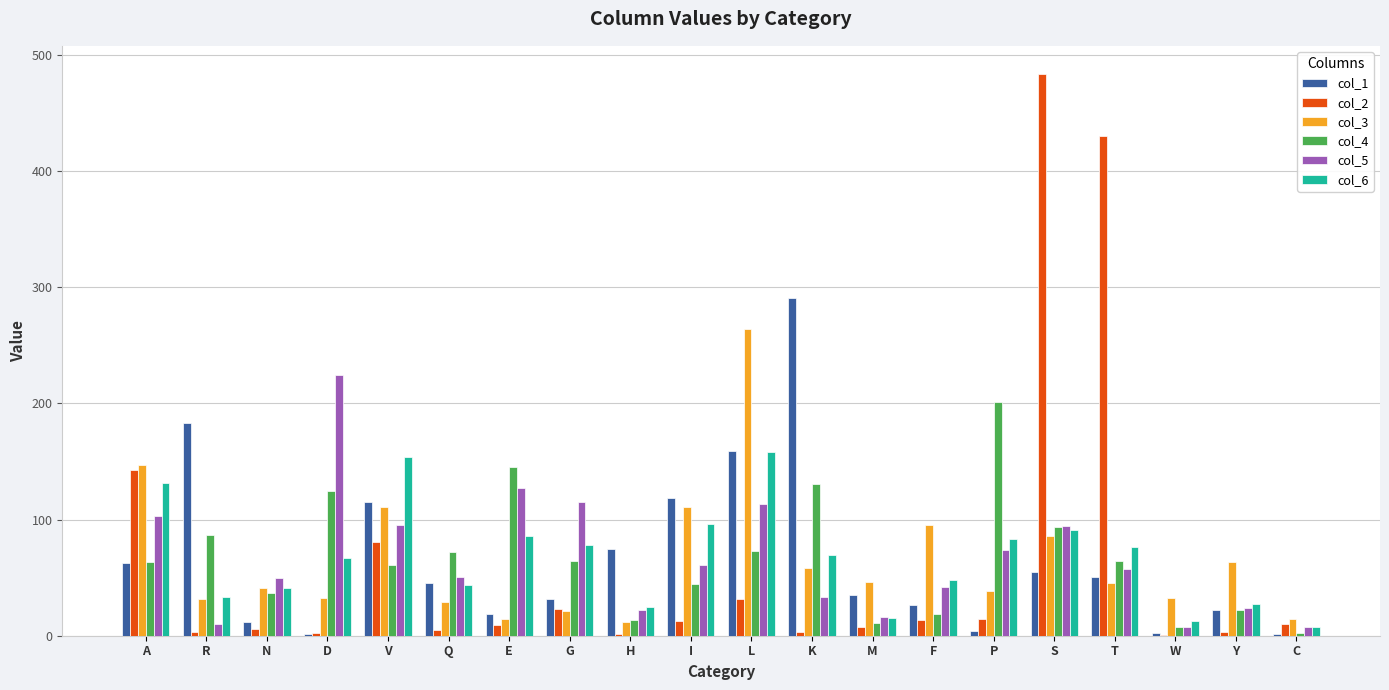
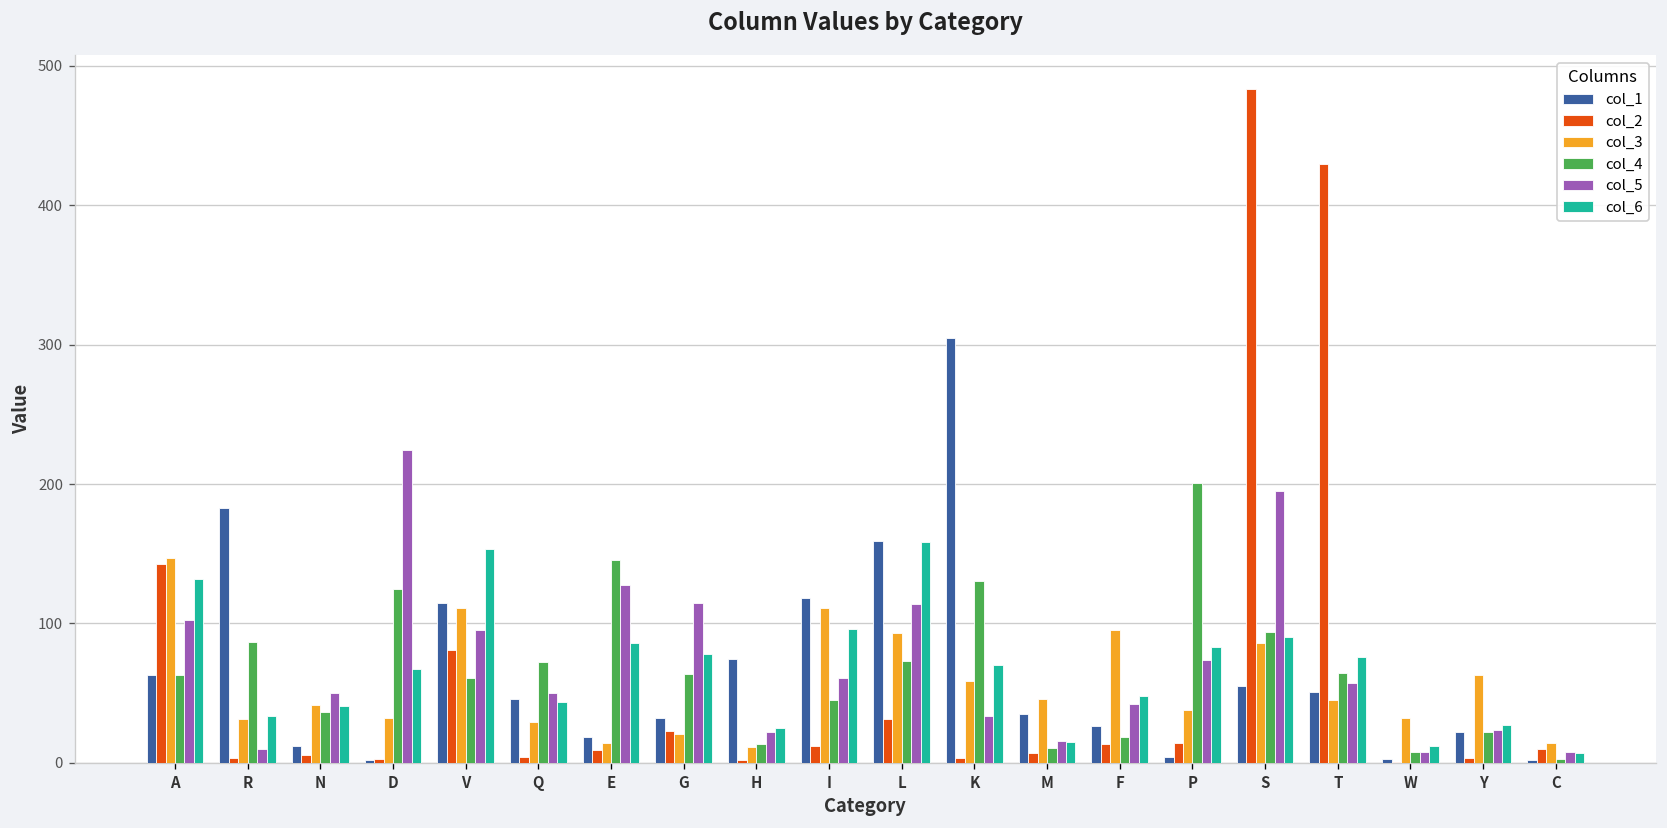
  {
    "col_1": {
      "A": 63,
      "R": 183,
      "N": 12,
      "V": 115,
      "Q": 46,
      "E": 19,
      "G": 32,
      "H": 75,
      "I": 119,
      "L": 159,
-     "K": 291,
+     "K": 305,
      "M": 35,
      "F": 26,
      "P": 4,
      "S": 55,
      "T": 51,
      "W": 3,
      "Y": 22
    },
    "col_2": {
      "A": 143,
      "R": 4,
      "N": 5,
      "D": 3,
      "V": 81,
      "Q": 5,
      "E": 9,
      "G": 23,
      "I": 12,
      "L": 31,
      "K": 4,
      "M": 7,
      "F": 13,
      "P": 14,
      "S": 484,
      "T": 430,
      "Y": 4,
      "C": 10
    },
    "col_3": {
      "A": 147,
      "R": 32,
      "N": 41,
      "D": 32,
      "V": 111,
      "Q": 29,
      "E": 14,
      "G": 21,
      "H": 12,
      "I": 111,
-     "L": 264,
+     "L": 93,
      "K": 59,
      "M": 46,
      "F": 95,
      "P": 38,
      "S": 86,
      "T": 45,
      "W": 33,
      "Y": 63,
      "C": 14
    },
    "col_4": {
      "A": 63,
      "R": 87,
      "N": 37,
      "D": 125,
      "V": 61,
      "Q": 72,
      "E": 146,
      "G": 64,
      "H": 14,
      "I": 45,
      "L": 73,
      "K": 131,
      "M": 11,
      "F": 19,
      "P": 201,
      "S": 94,
      "T": 64,
      "W": 8,
      "Y": 22,
      "C": 3
    },
    "col_5": {
      "A": 103,
      "R": 10,
      "N": 50,
      "D": 224,
      "V": 95,
      "Q": 50,
      "E": 127,
      "G": 115,
      "H": 22,
      "I": 61,
      "L": 114,
      "K": 34,
      "M": 16,
      "F": 42,
      "P": 74,
-     "S": 95,
+     "S": 195,
      "T": 57,
      "W": 8,
      "Y": 24,
      "C": 8
    },
    "col_6": {
      "A": 132,
      "R": 33,
      "N": 41,
      "D": 67,
      "V": 154,
      "Q": 44,
      "E": 86,
      "G": 78,
      "H": 25,
      "I": 96,
      "L": 159,
      "K": 70,
      "M": 15,
      "F": 48,
      "P": 83,
      "S": 91,
      "T": 76,
      "W": 12,
      "Y": 28,
      "C": 7
    }
  }
